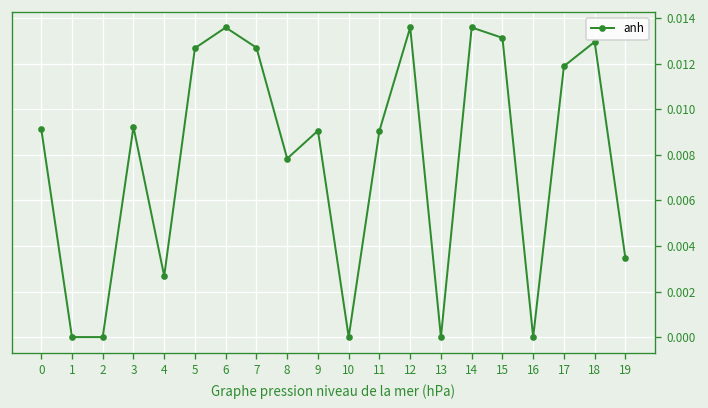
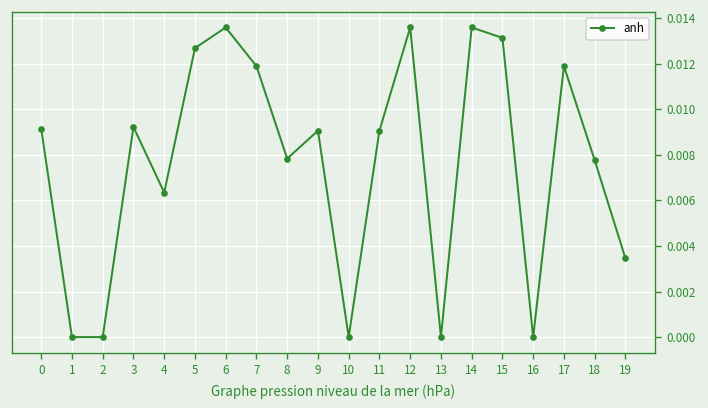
  {
    "0": 0.0092,
    "1": 0.0000,
    "2": 0.0000,
    "3": 0.0092,
-   "4": 0.0027,
+   "4": 0.0063,
    "5": 0.0127,
    "6": 0.0136,
-   "7": 0.0127,
+   "7": 0.0119,
    "8": 0.0078,
    "9": 0.0091,
    "10": 0.0000,
    "11": 0.0091,
    "12": 0.0136,
    "13": 0.0000,
    "14": 0.0136,
    "15": 0.0131,
    "16": 0.0000,
    "17": 0.0119,
-   "18": 0.0130,
+   "18": 0.0078,
    "19": 0.0035
  }
